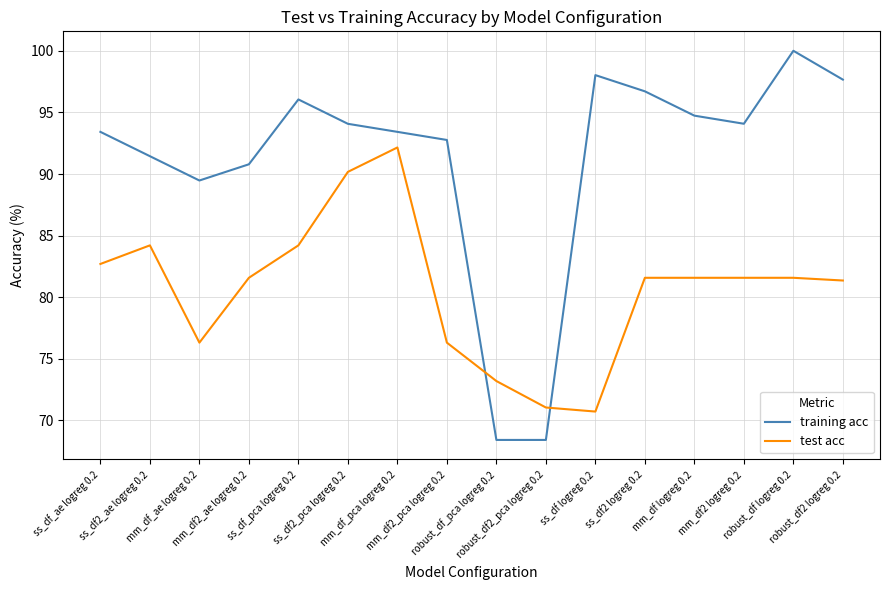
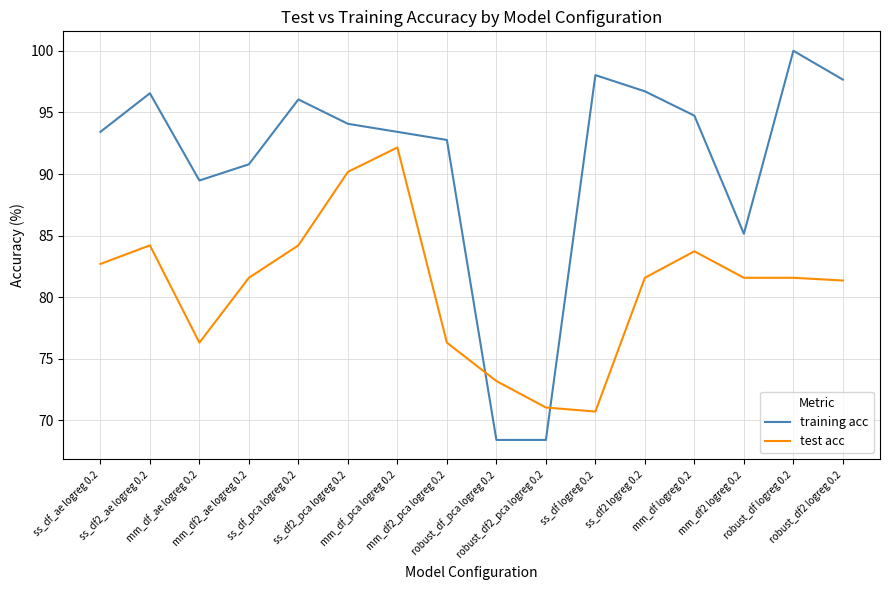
  {
    "training acc": {
      "ss_df_ae logreg 0.2": 93.4,
-     "ss_df2_ae logreg 0.2": 91.4,
+     "ss_df2_ae logreg 0.2": 96.6,
      "mm_df_ae logreg 0.2": 89.5,
      "mm_df2_ae logreg 0.2": 90.8,
      "ss_df_pca logreg 0.2": 96.1,
      "ss_df2_pca logreg 0.2": 94.1,
      "mm_df_pca logreg 0.2": 93.4,
      "mm_df2_pca logreg 0.2": 92.8,
      "robust_df_pca logreg 0.2": 68.4,
      "robust_df2_pca logreg 0.2": 68.4,
      "ss_df logreg 0.2": 98.0,
      "ss_df2 logreg 0.2": 96.7,
      "mm_df logreg 0.2": 94.7,
-     "mm_df2 logreg 0.2": 94.1,
+     "mm_df2 logreg 0.2": 85.2,
      "robust_df logreg 0.2": 100.0,
      "robust_df2 logreg 0.2": 97.7
    },
    "test acc": {
      "ss_df_ae logreg 0.2": 82.7,
      "ss_df2_ae logreg 0.2": 84.2,
      "mm_df_ae logreg 0.2": 76.3,
      "mm_df2_ae logreg 0.2": 81.6,
      "ss_df_pca logreg 0.2": 84.2,
      "ss_df2_pca logreg 0.2": 90.2,
      "mm_df_pca logreg 0.2": 92.2,
      "mm_df2_pca logreg 0.2": 76.3,
      "robust_df_pca logreg 0.2": 73.2,
      "robust_df2_pca logreg 0.2": 71.1,
      "ss_df logreg 0.2": 70.7,
      "ss_df2 logreg 0.2": 81.6,
-     "mm_df logreg 0.2": 81.6,
+     "mm_df logreg 0.2": 83.7,
      "mm_df2 logreg 0.2": 81.6,
      "robust_df logreg 0.2": 81.6,
      "robust_df2 logreg 0.2": 81.4
    }
  }
